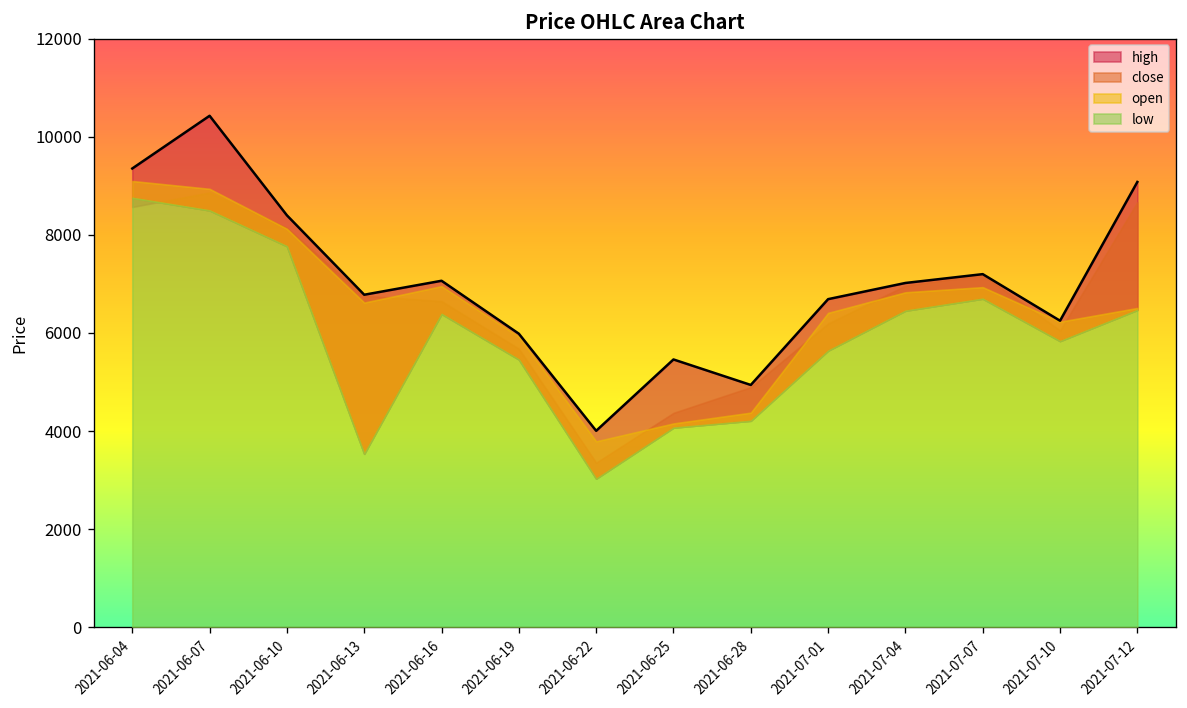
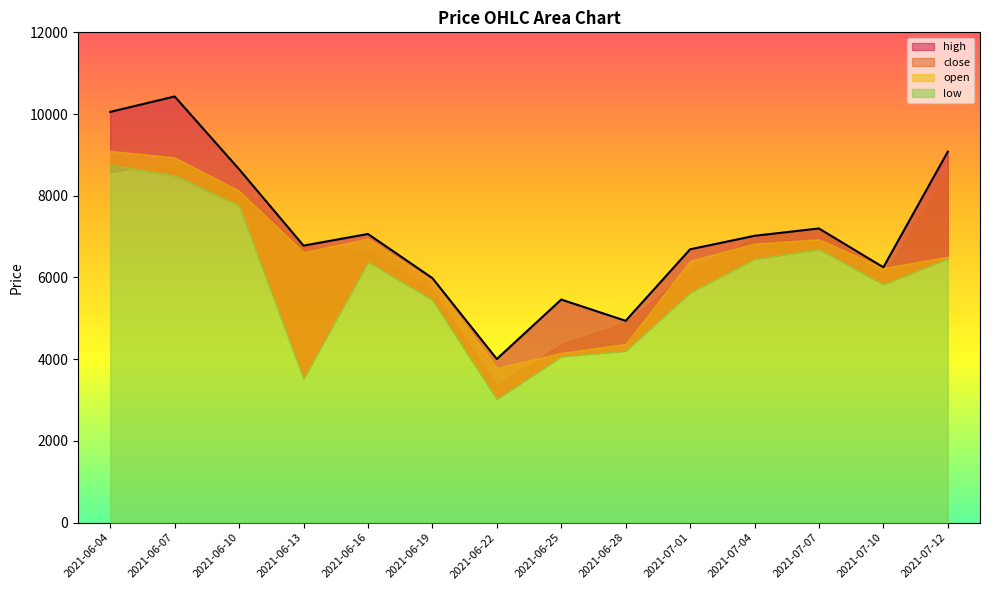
  {
    "high": {
-     "2021-06-04": 9400,
+     "2021-06-04": 10100,
      "2021-06-07": 10400,
-     "2021-06-10": 8400,
+     "2021-06-10": 8700,
      "2021-06-16": 7100,
      "2021-06-22": 4000,
      "2021-06-25": 5500,
      "2021-07-01": 6700,
      "2021-07-12": 9100
    },
    "low": {
      "2021-06-07": 8500,
      "2021-06-10": 7800,
      "2021-06-13": 3500,
      "2021-06-16": 6400,
      "2021-06-19": 5500,
      "2021-06-22": 3000,
      "2021-06-25": 4100,
      "2021-06-28": 4200,
      "2021-07-01": 5600,
      "2021-07-04": 6500,
      "2021-07-07": 6700,
      "2021-07-10": 5800
    }
  }
